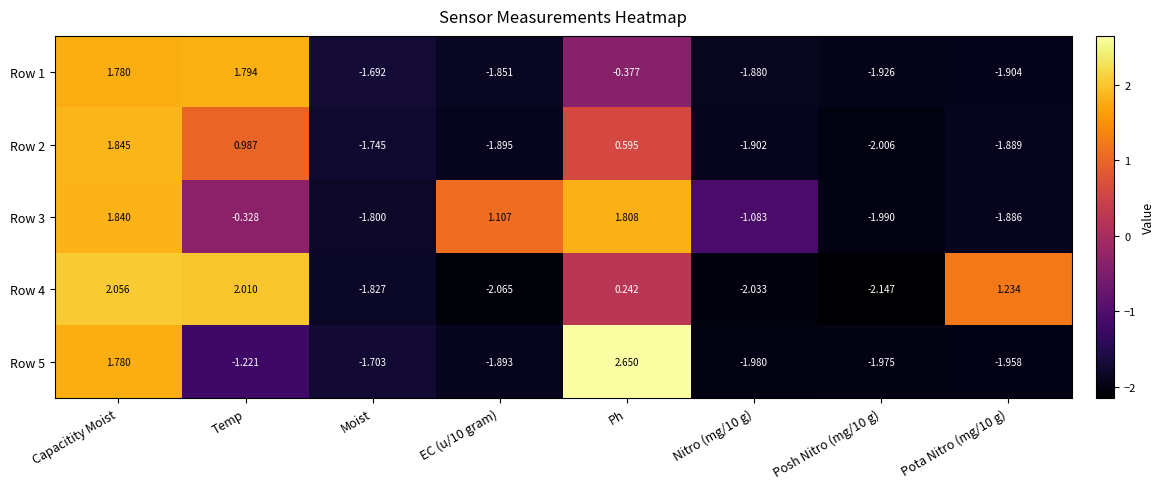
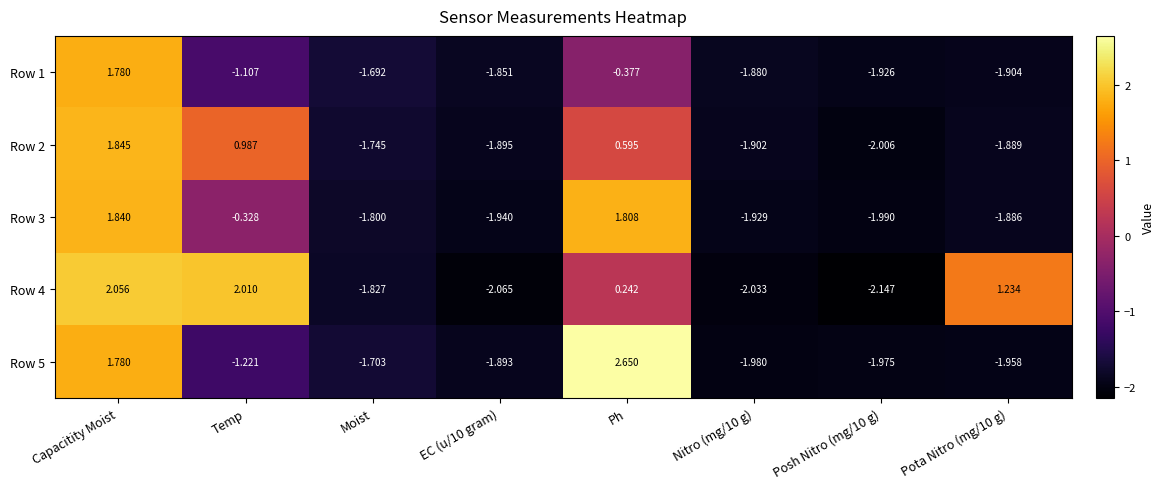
  {
    "Row 1": {
      "Capacitity Moist": 1.780,
-     "Temp": 1.794,
+     "Temp": -1.107,
      "Moist": -1.692,
      "EC (u/10 gram)": -1.851,
      "Ph": -0.377,
      "Nitro (mg/10 g)": -1.880,
      "Posh Nitro (mg/10 g)": -1.926,
      "Pota Nitro (mg/10 g)": -1.904
    },
    "Row 2": {
      "Capacitity Moist": 1.845,
      "Temp": 0.987,
      "Moist": -1.745,
      "EC (u/10 gram)": -1.895,
      "Ph": 0.595,
      "Nitro (mg/10 g)": -1.902,
      "Posh Nitro (mg/10 g)": -2.006,
      "Pota Nitro (mg/10 g)": -1.889
    },
    "Row 3": {
      "Capacitity Moist": 1.840,
      "Temp": -0.328,
      "Moist": -1.800,
-     "EC (u/10 gram)": 1.107,
+     "EC (u/10 gram)": -1.940,
      "Ph": 1.808,
-     "Nitro (mg/10 g)": -1.083,
+     "Nitro (mg/10 g)": -1.929,
      "Posh Nitro (mg/10 g)": -1.990,
      "Pota Nitro (mg/10 g)": -1.886
    },
    "Row 4": {
      "Capacitity Moist": 2.056,
      "Temp": 2.010,
      "Moist": -1.827,
      "EC (u/10 gram)": -2.065,
      "Ph": 0.242,
      "Nitro (mg/10 g)": -2.033,
      "Posh Nitro (mg/10 g)": -2.147,
      "Pota Nitro (mg/10 g)": 1.234
    },
    "Row 5": {
      "Capacitity Moist": 1.780,
      "Temp": -1.221,
      "Moist": -1.703,
      "EC (u/10 gram)": -1.893,
      "Ph": 2.650,
      "Nitro (mg/10 g)": -1.980,
      "Posh Nitro (mg/10 g)": -1.975,
      "Pota Nitro (mg/10 g)": -1.958
    }
  }
